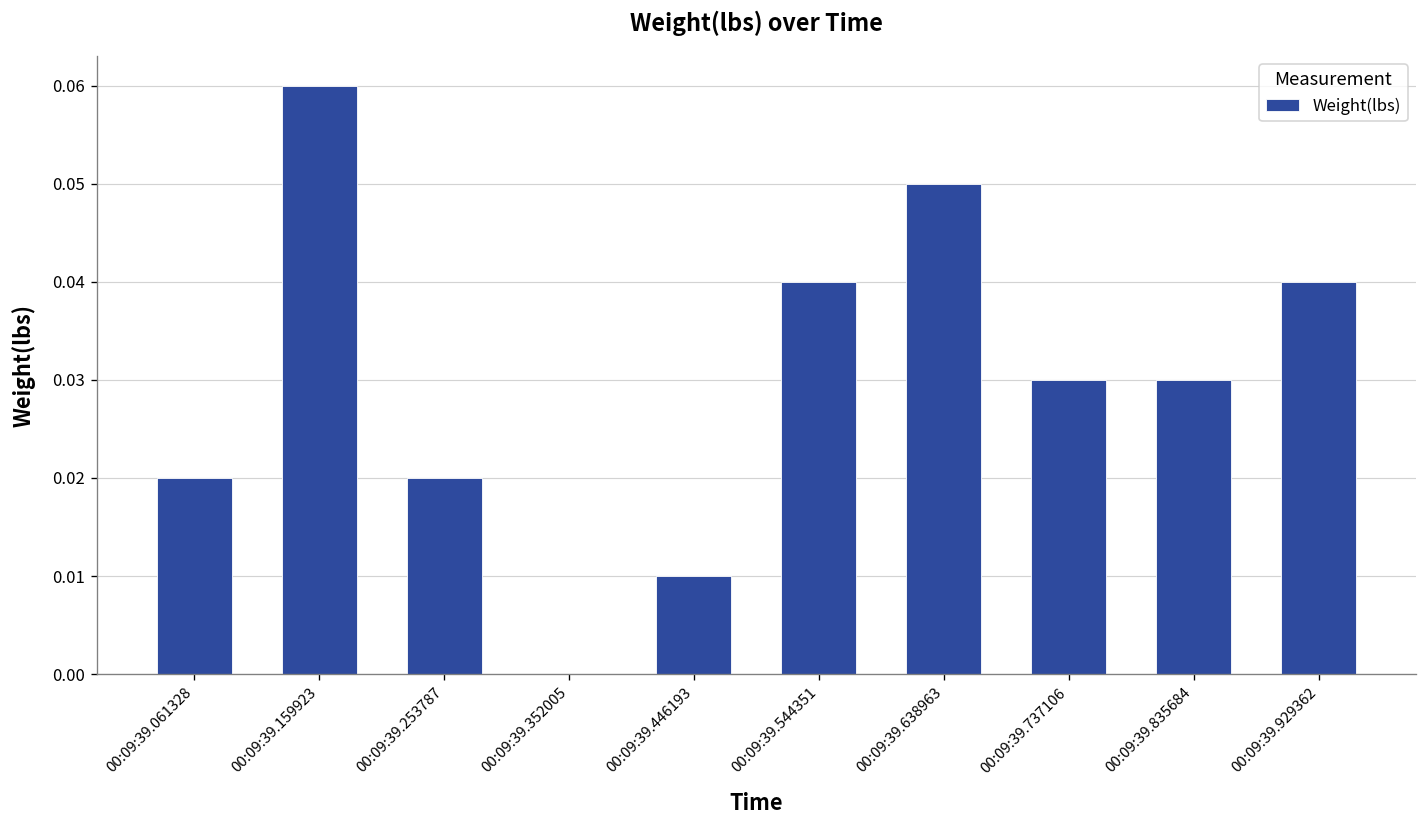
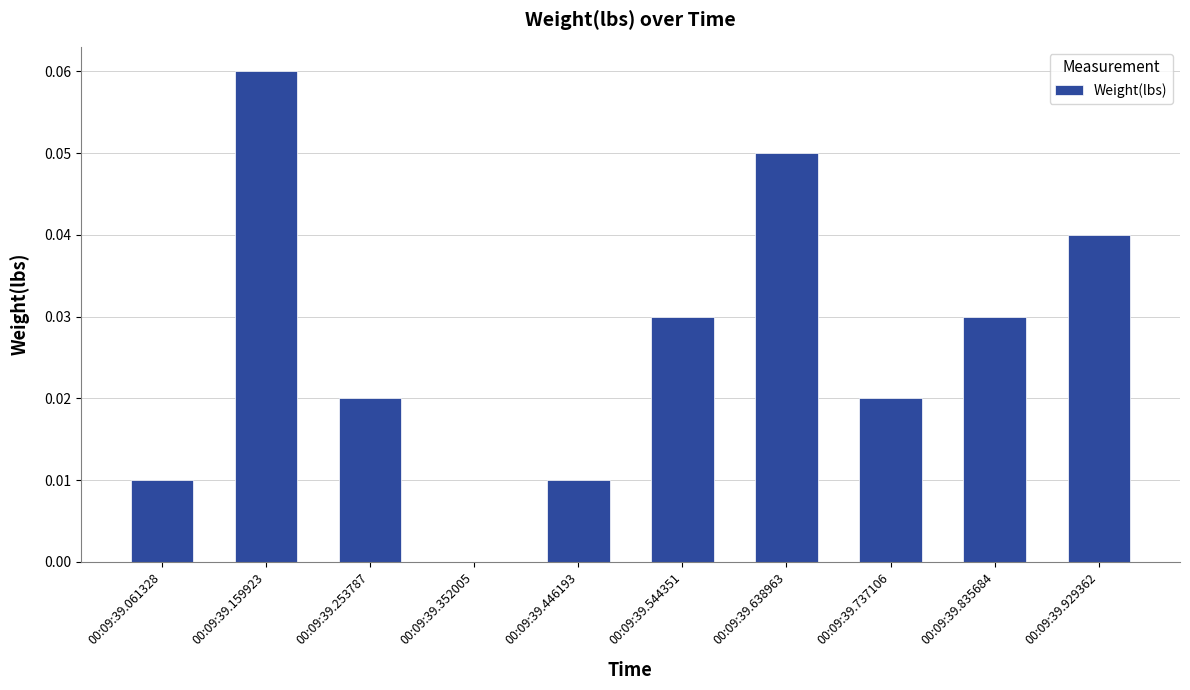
  {
-   "00:09:39.061328": 0.02,
+   "00:09:39.061328": 0.01,
    "00:09:39.159923": 0.06,
    "00:09:39.253787": 0.02,
    "00:09:39.352005": 0.00,
    "00:09:39.446193": 0.01,
-   "00:09:39.544351": 0.04,
+   "00:09:39.544351": 0.03,
    "00:09:39.638963": 0.05,
-   "00:09:39.737106": 0.03,
+   "00:09:39.737106": 0.02,
    "00:09:39.835684": 0.03,
    "00:09:39.929362": 0.04
  }
